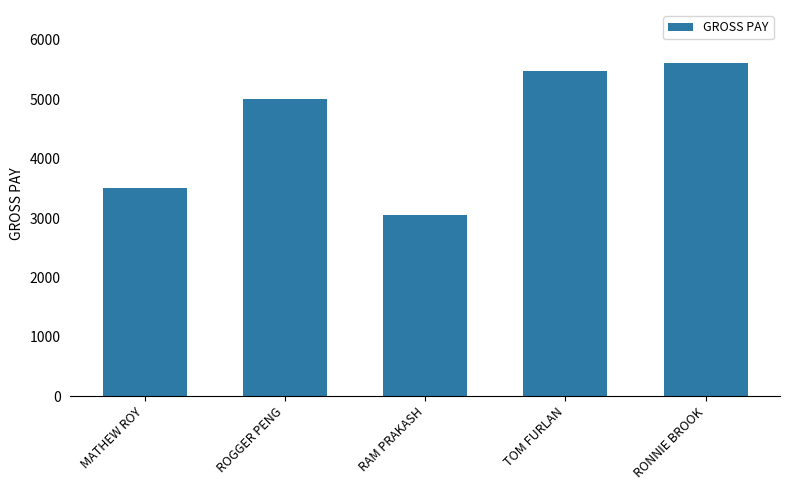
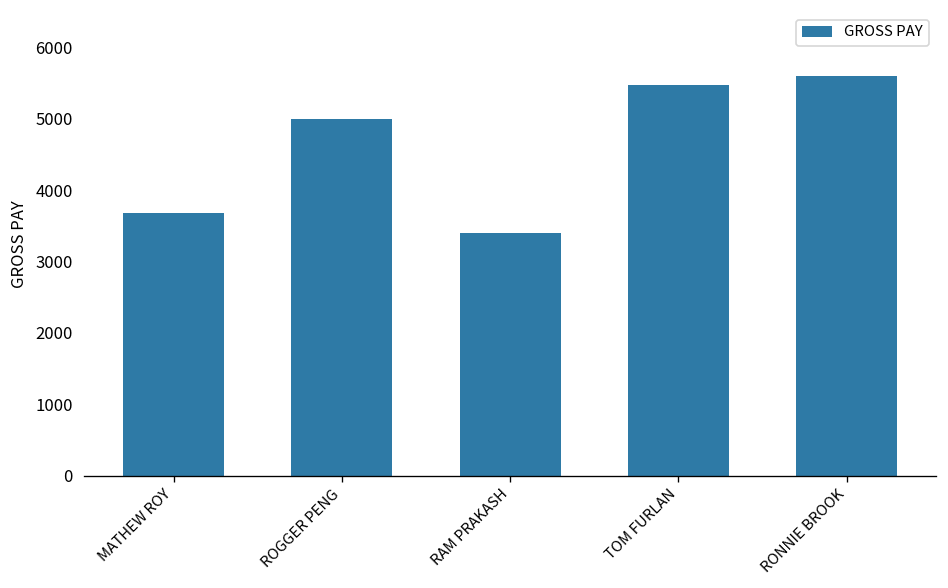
  {
-   "MATHEW ROY": 3500,
+   "MATHEW ROY": 3700,
    "ROGGER PENG": 5000,
-   "RAM PRAKASH": 3100,
+   "RAM PRAKASH": 3400,
    "TOM FURLAN": 5500,
    "RONNIE BROOK": 5600
  }
